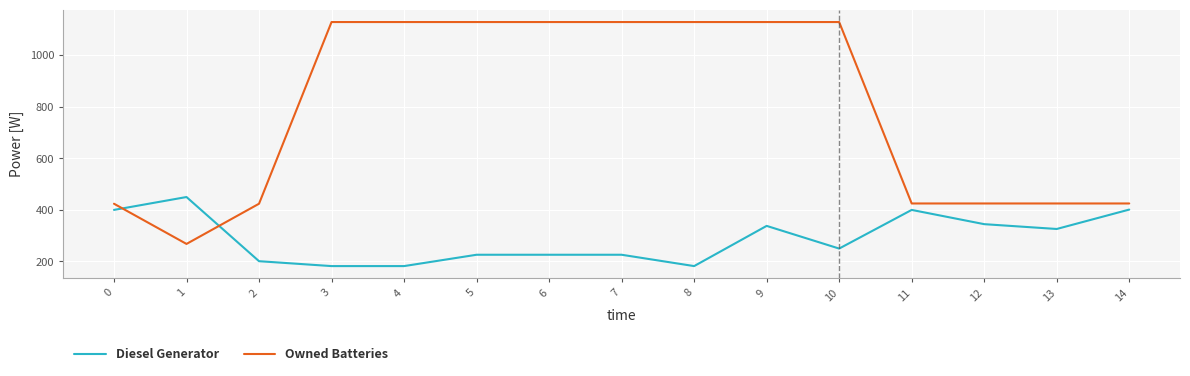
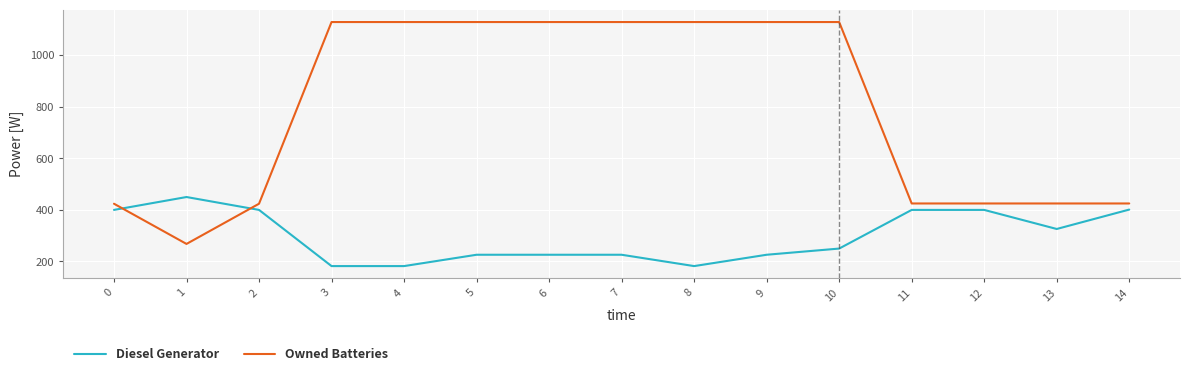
  {
    "Diesel Generator": {
      "0": 400,
      "1": 450,
-     "2": 200,
+     "2": 400,
      "3": 180,
      "4": 180,
      "5": 230,
      "6": 230,
      "7": 230,
      "8": 180,
-     "9": 340,
+     "9": 230,
      "10": 250,
      "11": 400,
-     "12": 340,
+     "12": 400,
      "13": 330,
      "14": 400
    },
    "Owned Batteries": {
      "0": 420,
      "1": 270,
      "2": 420,
      "3": 1130,
      "4": 1130,
      "5": 1130,
      "6": 1130,
      "7": 1130,
      "8": 1130,
      "9": 1130,
      "10": 1130,
      "11": 430,
      "12": 430,
      "13": 430,
      "14": 430
    }
  }
